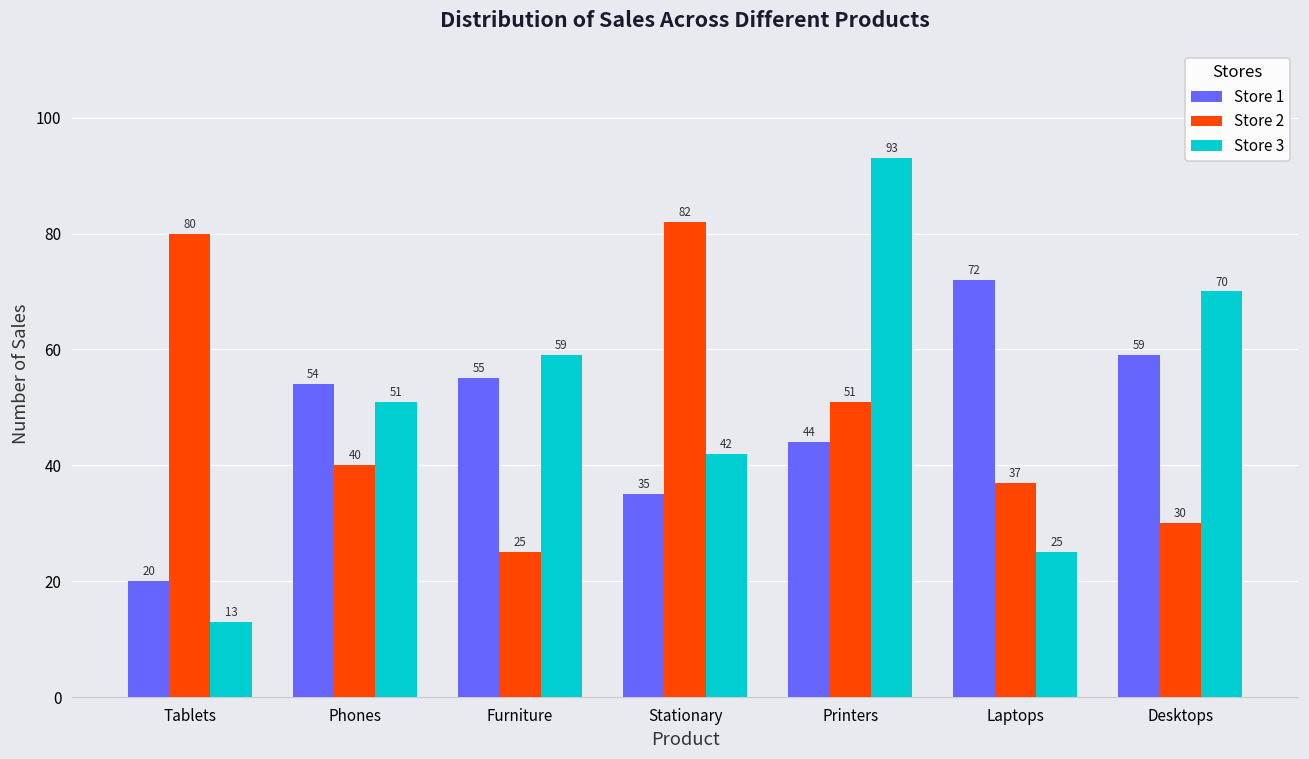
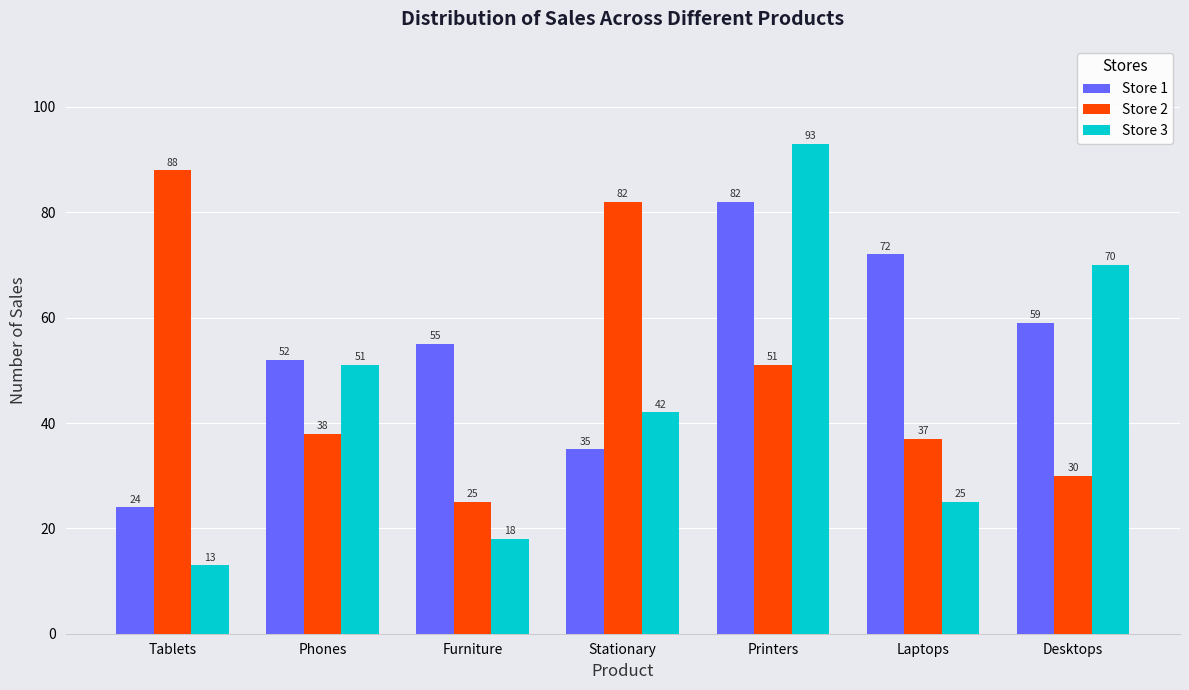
  {
    "Store 1": {
-     "Tablets": 20,
-     "Phones": 54,
+     "Tablets": 24,
+     "Phones": 52,
      "Furniture": 55,
      "Stationary": 35,
-     "Printers": 44,
+     "Printers": 82,
      "Laptops": 72,
      "Desktops": 59
    },
    "Store 2": {
-     "Tablets": 80,
-     "Phones": 40,
+     "Tablets": 88,
+     "Phones": 38,
      "Furniture": 25,
      "Stationary": 82,
      "Printers": 51,
      "Laptops": 37,
      "Desktops": 30
    },
    "Store 3": {
      "Tablets": 13,
      "Phones": 51,
-     "Furniture": 59,
+     "Furniture": 18,
      "Stationary": 42,
      "Printers": 93,
      "Laptops": 25,
      "Desktops": 70
    }
  }
